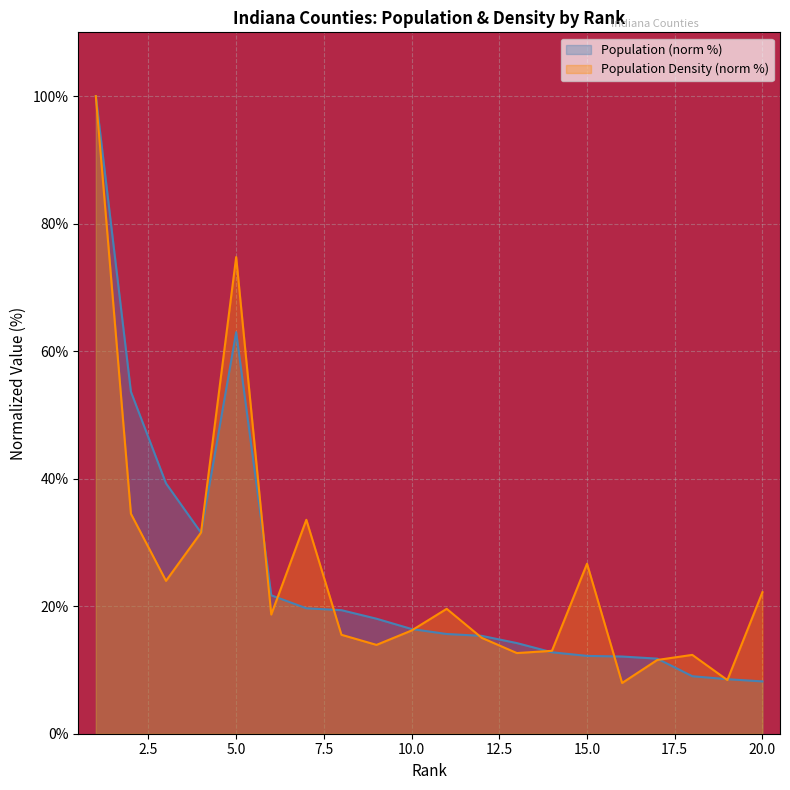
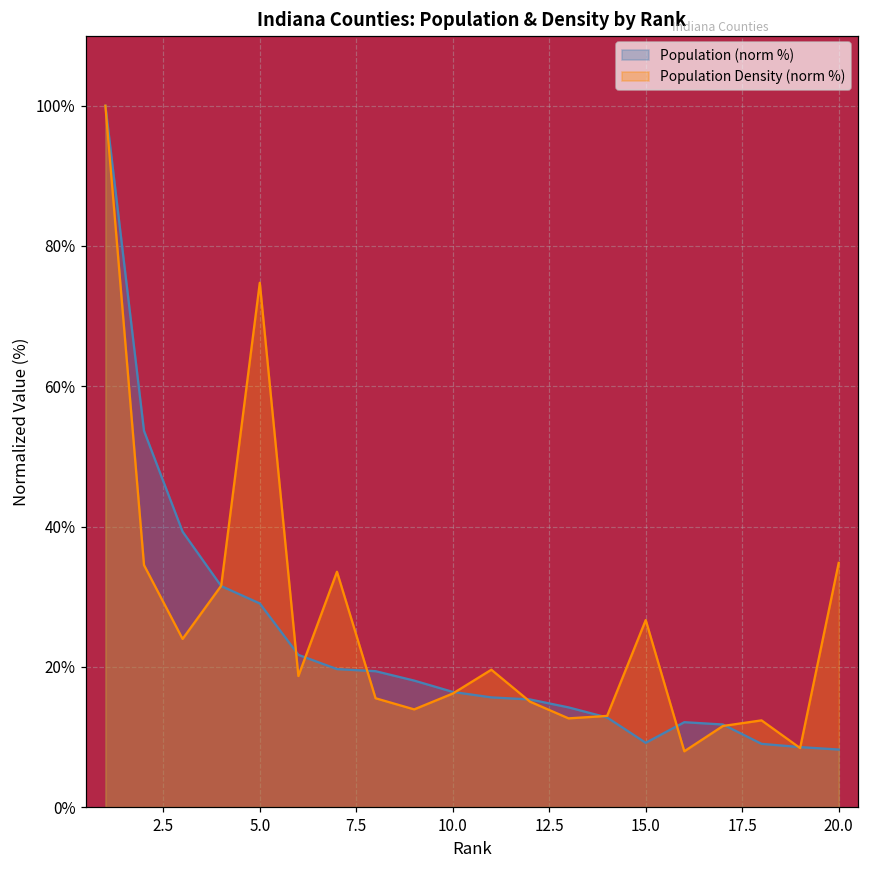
  {
    "Population (norm %)": {
-     "5.0": "63%",
-     "15.0": "12%",
+     "5.0": "29%",
+     "15.0": "9%",
      "20.0": "8%"
    },
    "Population Density (norm %)": {
      "5.0": "75%",
      "15.0": "27%",
-     "20.0": "22%"
+     "20.0": "35%"
    }
  }
